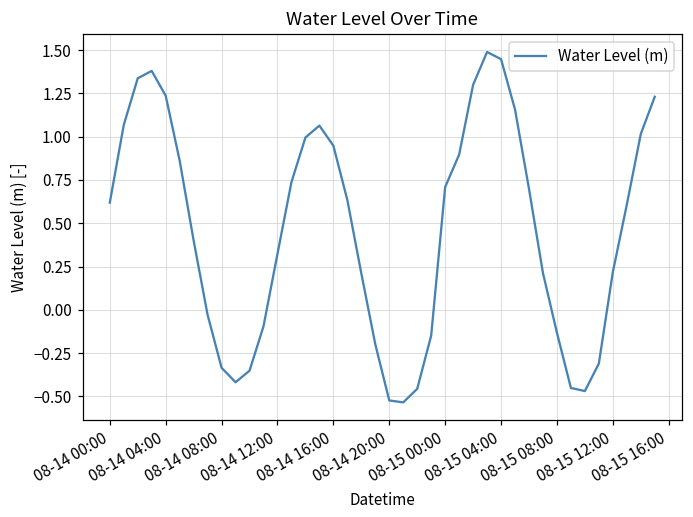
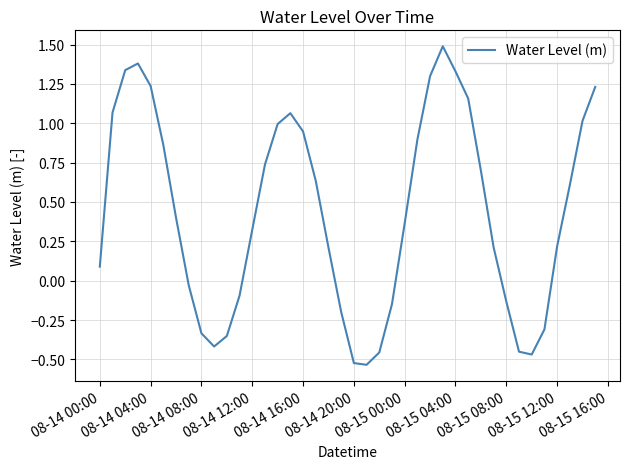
  {
-   "08-14 00:00": 0.62,
+   "08-14 00:00": 0.09,
    "08-14 04:00": 1.24,
    "08-14 08:00": -0.33,
    "08-14 12:00": 0.32,
    "08-14 16:00": 0.95,
    "08-14 20:00": -0.52,
-   "08-15 00:00": 0.71,
-   "08-15 04:00": 1.45,
+   "08-15 00:00": 0.36,
+   "08-15 04:00": 1.33,
    "08-15 08:00": -0.13,
    "08-15 12:00": 0.22
  }
